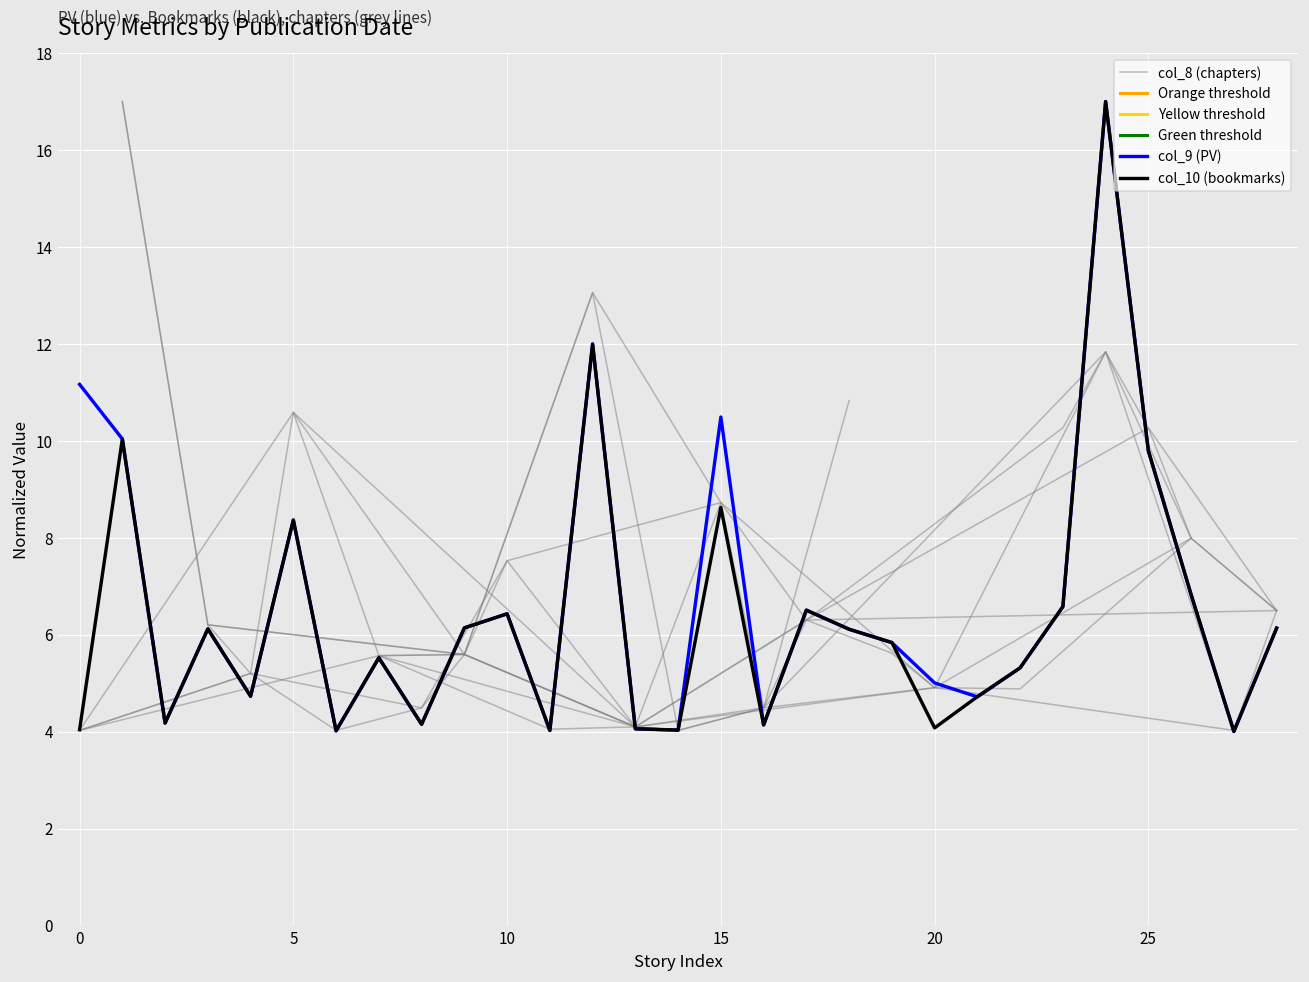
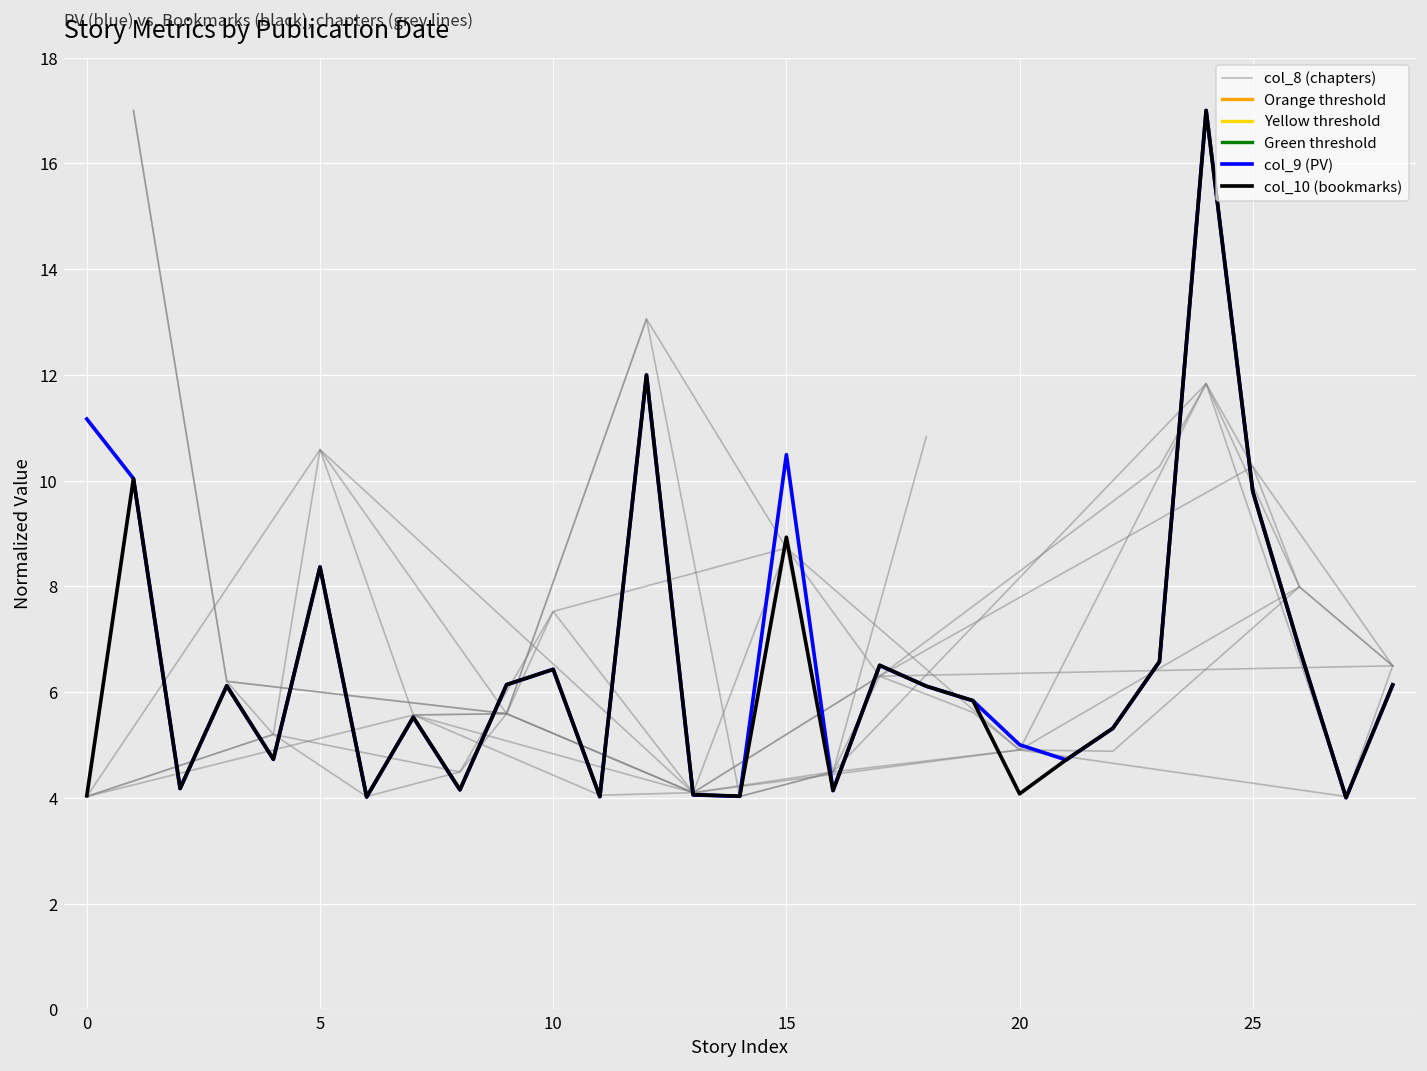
  {
    "col_9 (PV)": {
      "0": 11.2,
      "15": 10.5,
      "20": 5.0
    },
    "col_10 (bookmarks)": {
-     "15": 8.6,
+     "15": 8.9,
      "20": 4.1
    }
  }
